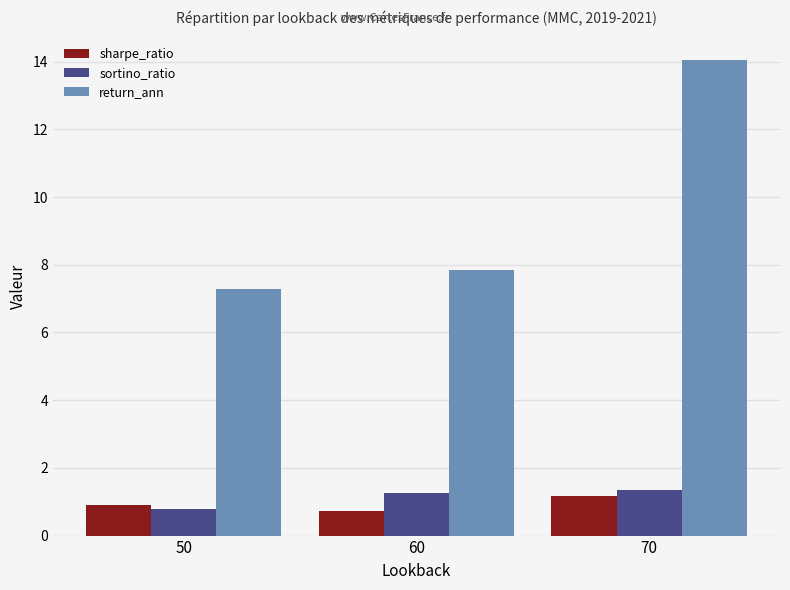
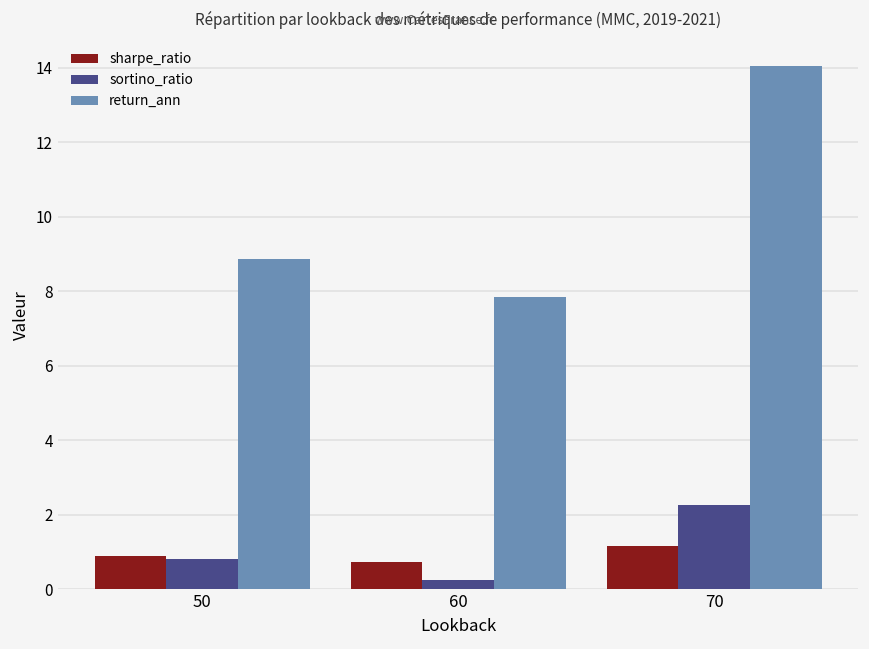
  {
    "sharpe_ratio": {
      "50": 0.9,
      "60": 0.7,
      "70": 1.2
    },
    "sortino_ratio": {
      "50": 0.8,
-     "60": 1.3,
-     "70": 1.4
+     "60": 0.2,
+     "70": 2.3
    },
    "return_ann": {
-     "50": 7.3,
+     "50": 8.9,
      "60": 7.8,
      "70": 14.0
    }
  }
